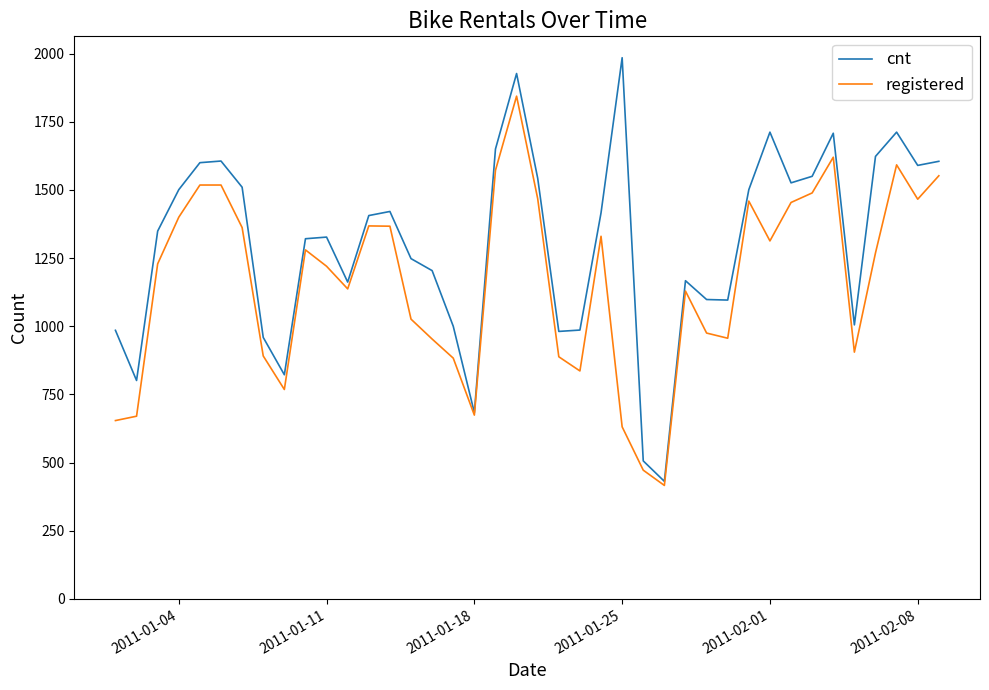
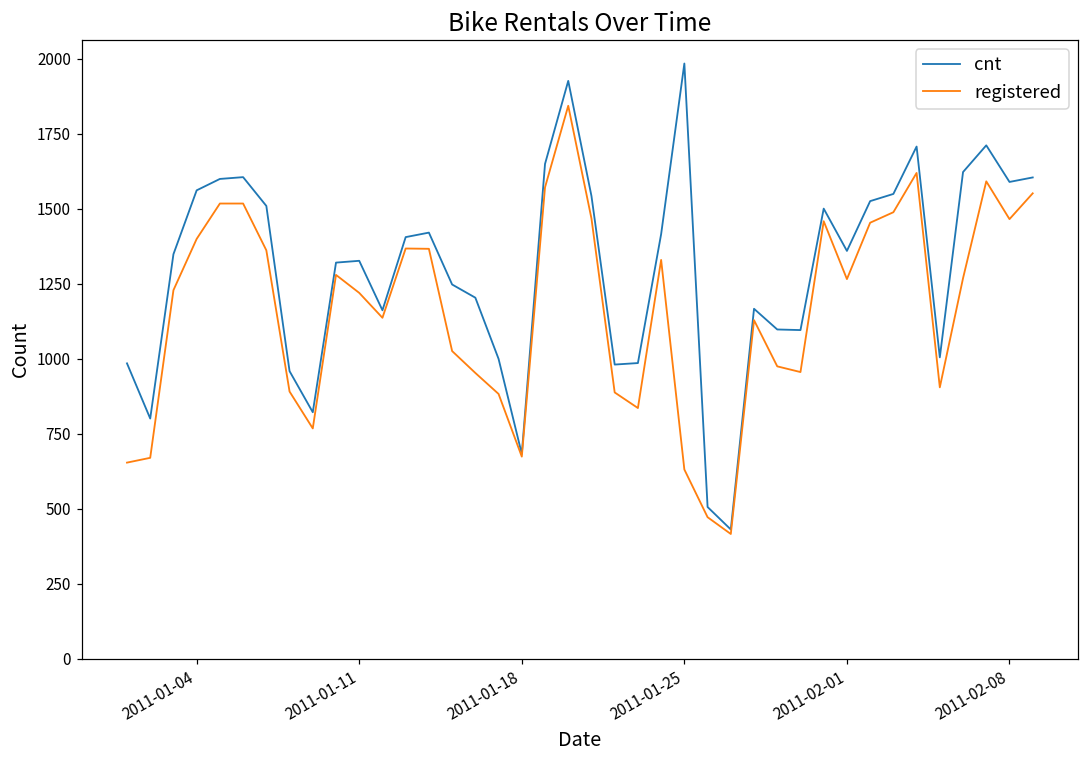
  {
    "cnt": {
-     "2011-01-04": 1500,
+     "2011-01-04": 1560,
      "2011-01-11": 1330,
      "2011-01-25": 1990,
-     "2011-02-01": 1710,
+     "2011-02-01": 1360,
      "2011-02-08": 1590
    },
    "registered": {
      "2011-01-04": 1400,
      "2011-01-11": 1220,
      "2011-01-25": 630,
-     "2011-02-01": 1310,
+     "2011-02-01": 1270,
      "2011-02-08": 1470
    }
  }
